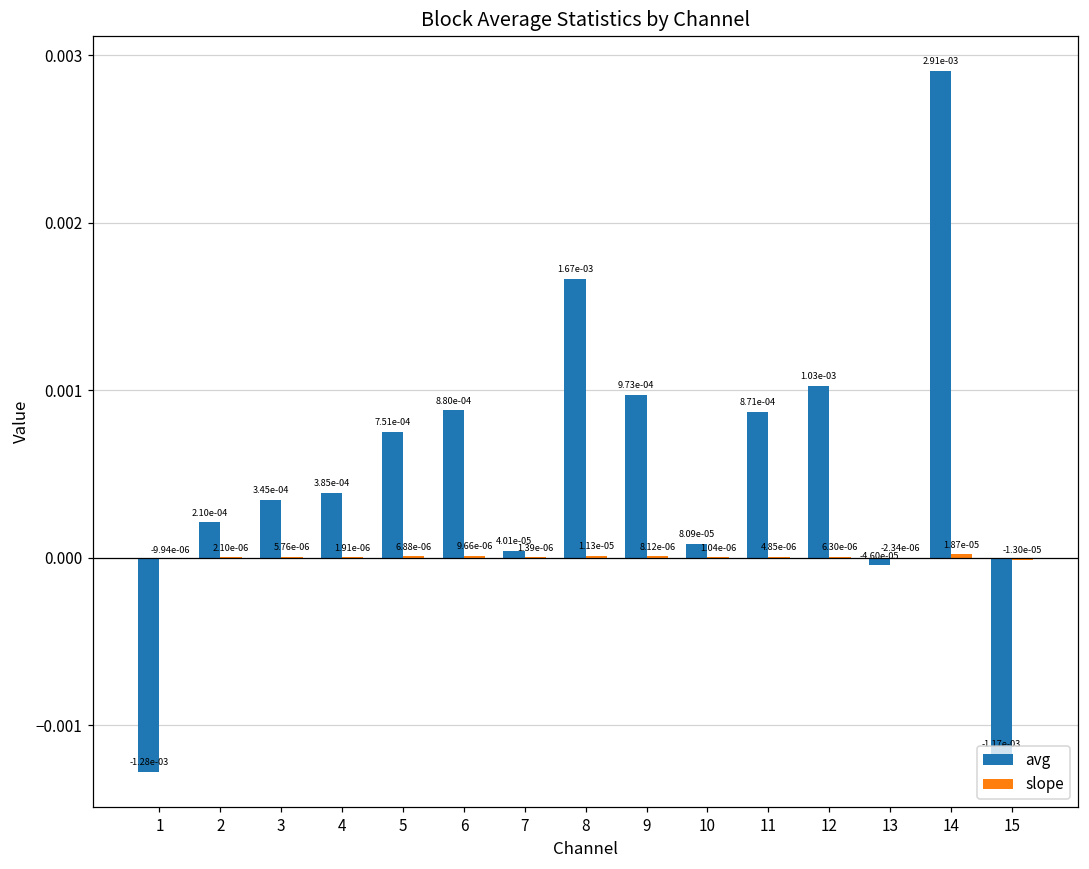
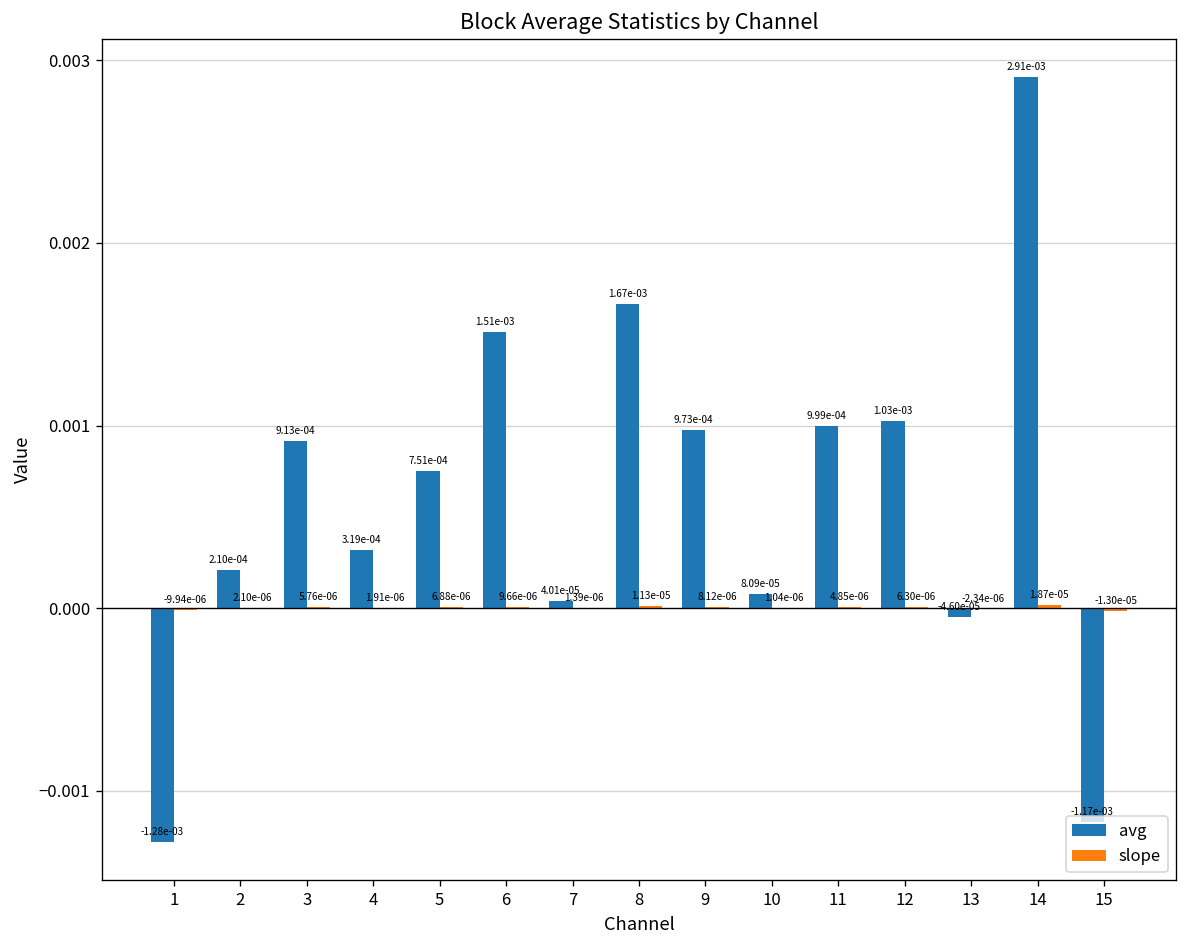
  {
    "avg": {
      "1": "-1.28e-03",
      "2": "2.10e-04",
-     "3": "3.45e-04",
-     "4": "3.85e-04",
+     "3": "9.13e-04",
+     "4": "3.19e-04",
      "5": "7.51e-04",
-     "6": "8.80e-04",
+     "6": "1.51e-03",
      "7": "4.01e-05",
      "8": "1.67e-03",
      "9": "9.73e-04",
      "10": "8.09e-05",
-     "11": "8.71e-04",
+     "11": "9.99e-04",
      "12": "1.03e-03",
      "14": "2.91e-03"
    },
    "slope": {
      "1": "-9.94e-06",
      "2": "2.10e-06",
      "3": "5.76e-06",
      "4": "1.91e-06",
      "5": "6.88e-06",
      "6": "9.66e-06",
      "8": "1.13e-05",
      "9": "8.12e-06",
      "11": "4.85e-06",
      "12": "6.30e-06",
      "13": "-2.34e-06",
      "14": "1.87e-05",
      "15": "-1.30e-05"
    }
  }
